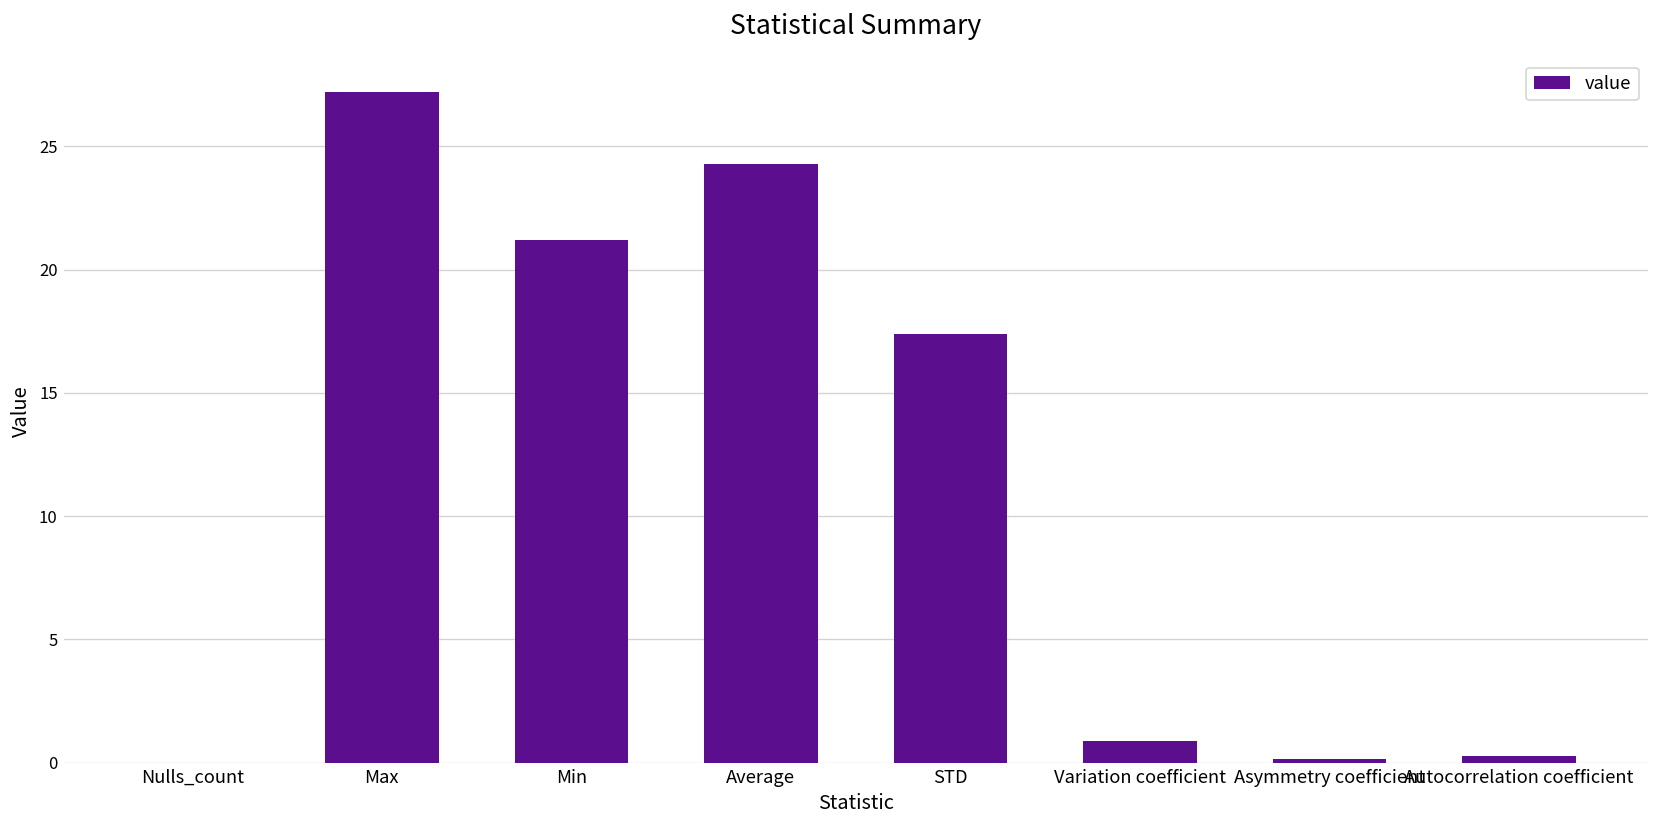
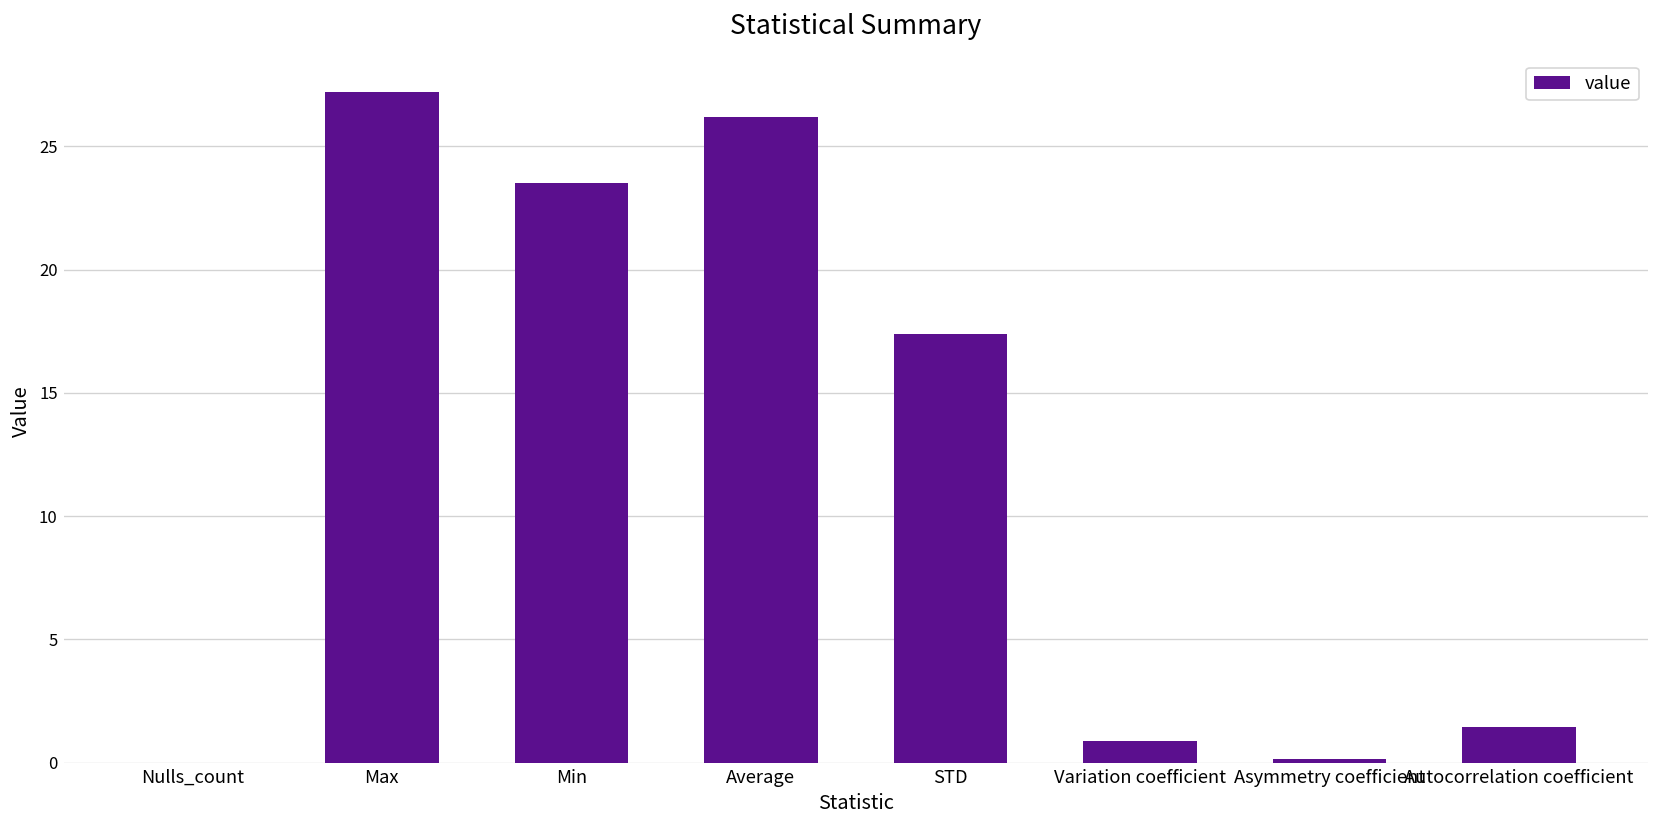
  {
    "Nulls_count": 0.0,
    "Max": 27.2,
-   "Min": 21.2,
-   "Average": 24.3,
+   "Min": 23.5,
+   "Average": 26.2,
    "STD": 17.4,
    "Variation coefficient": 0.9,
    "Asymmetry coefficient": 0.2,
-   "Autocorrelation coefficient": 0.3
+   "Autocorrelation coefficient": 1.5
  }
